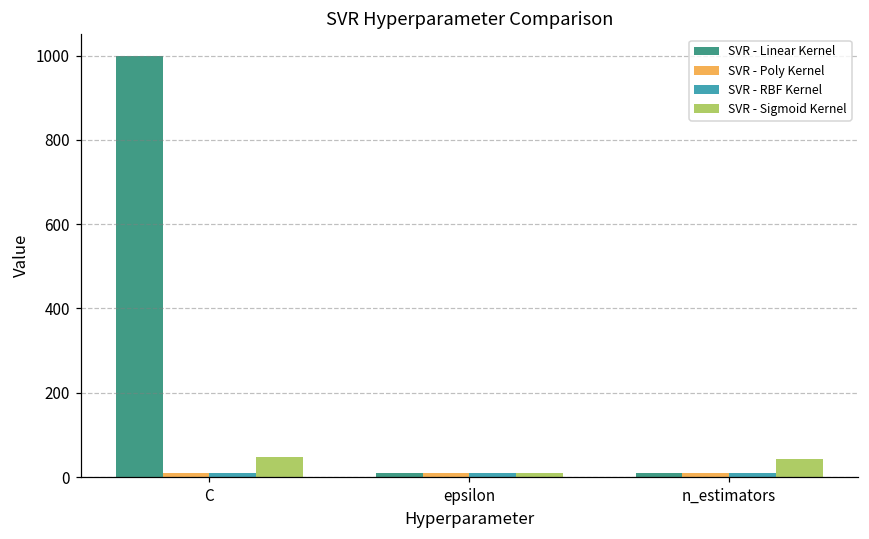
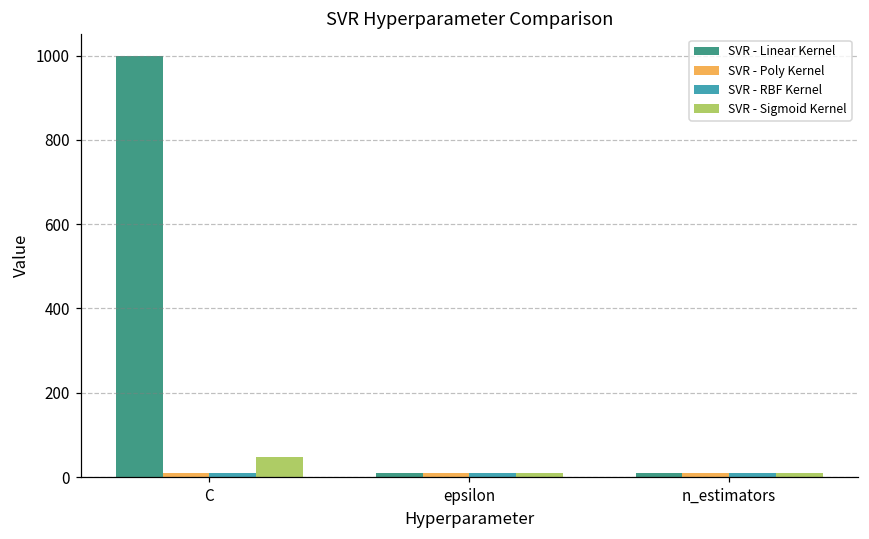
  {
    "SVR - Poly Kernel": {
      "C": 10,
      "epsilon": 10,
      "n_estimators": 10
    },
    "SVR - Sigmoid Kernel": {
      "C": 50,
      "epsilon": 10,
-     "n_estimators": 40
+     "n_estimators": 10
    }
  }
